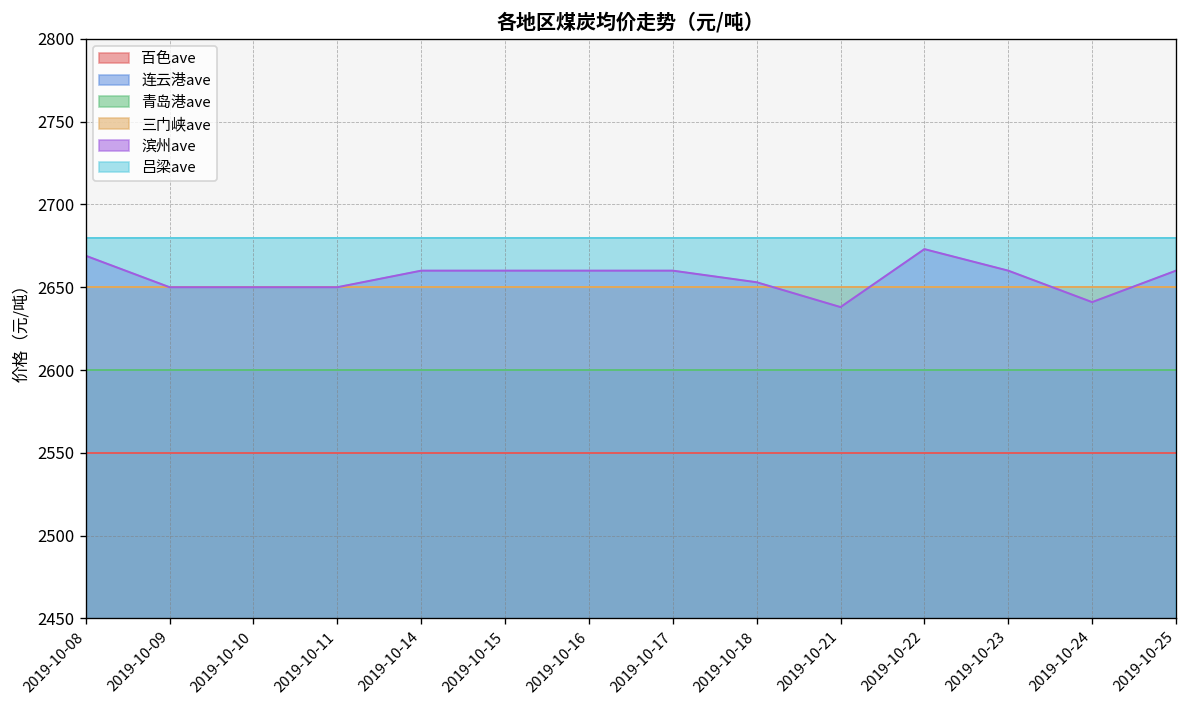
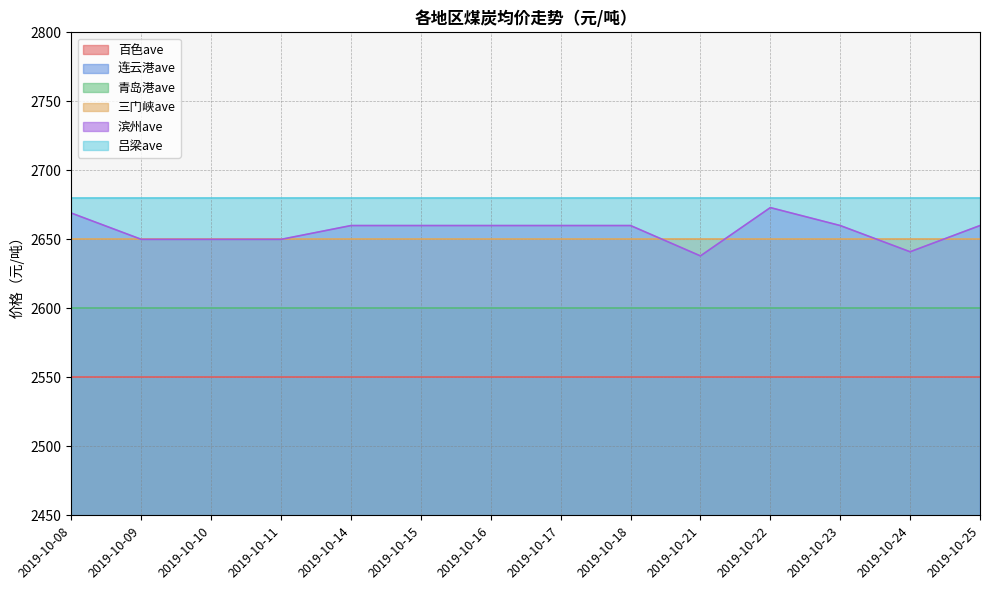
  {
    "百色ave": {
      "2019-10-08": 2550,
      "2019-10-09": 2550,
      "2019-10-10": 2550,
      "2019-10-11": 2550,
      "2019-10-14": 2550,
      "2019-10-15": 2550,
      "2019-10-16": 2550,
      "2019-10-17": 2550,
      "2019-10-18": 2550,
      "2019-10-21": 2550,
      "2019-10-22": 2550,
      "2019-10-23": 2550,
      "2019-10-24": 2550,
      "2019-10-25": 2550
    },
    "青岛港ave": {
      "2019-10-08": 2600,
      "2019-10-09": 2600,
      "2019-10-10": 2600,
      "2019-10-11": 2600,
      "2019-10-14": 2600,
      "2019-10-15": 2600,
      "2019-10-16": 2600,
      "2019-10-17": 2600,
      "2019-10-18": 2600,
      "2019-10-21": 2600,
      "2019-10-22": 2600,
      "2019-10-23": 2600,
      "2019-10-24": 2600,
      "2019-10-25": 2600
    },
    "三门峡ave": {
      "2019-10-08": 2650,
      "2019-10-14": 2650,
      "2019-10-15": 2650,
      "2019-10-16": 2650,
      "2019-10-17": 2650,
      "2019-10-18": 2650,
      "2019-10-21": 2650,
      "2019-10-22": 2650,
      "2019-10-23": 2650,
      "2019-10-24": 2650,
      "2019-10-25": 2650
    },
    "滨州ave": {
      "2019-10-08": 2669,
      "2019-10-14": 2660,
      "2019-10-15": 2660,
      "2019-10-16": 2660,
      "2019-10-17": 2660,
-     "2019-10-18": 2653,
+     "2019-10-18": 2660,
      "2019-10-21": 2638,
      "2019-10-22": 2673,
      "2019-10-23": 2660,
      "2019-10-24": 2641,
      "2019-10-25": 2660
    },
    "吕梁ave": {
      "2019-10-08": 2680,
      "2019-10-09": 2680,
      "2019-10-10": 2680,
      "2019-10-11": 2680,
      "2019-10-14": 2680,
      "2019-10-15": 2680,
      "2019-10-16": 2680,
      "2019-10-17": 2680,
      "2019-10-18": 2680,
      "2019-10-21": 2680,
      "2019-10-22": 2680,
      "2019-10-23": 2680,
      "2019-10-24": 2680,
      "2019-10-25": 2680
    }
  }
